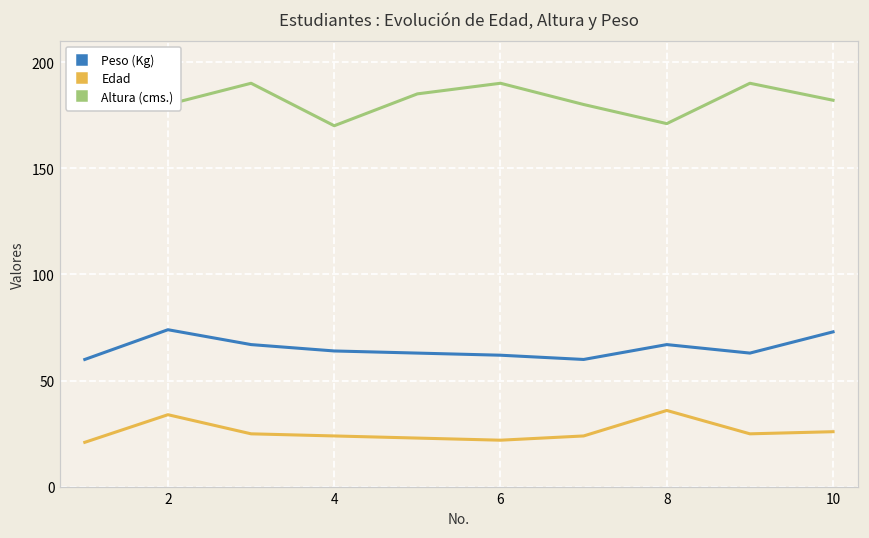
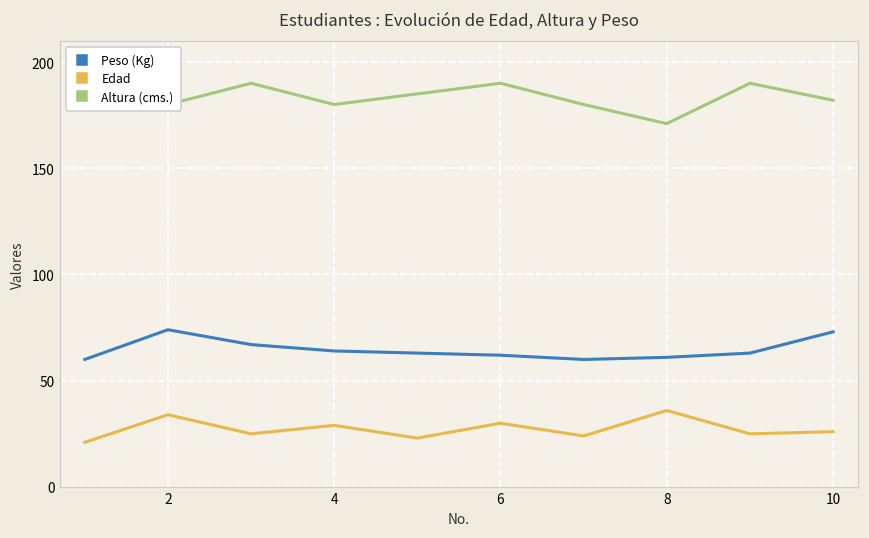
  {
    "Peso (Kg)": {
      "2": 74,
      "4": 64,
      "6": 62,
-     "8": 67,
+     "8": 61,
      "10": 73
    },
    "Edad": {
      "2": 34,
-     "4": 24,
-     "6": 22,
+     "4": 29,
+     "6": 30,
      "8": 36,
      "10": 26
    },
    "Altura (cms.)": {
-     "4": 170,
+     "4": 180,
      "6": 190,
      "8": 171,
      "10": 182
    }
  }
